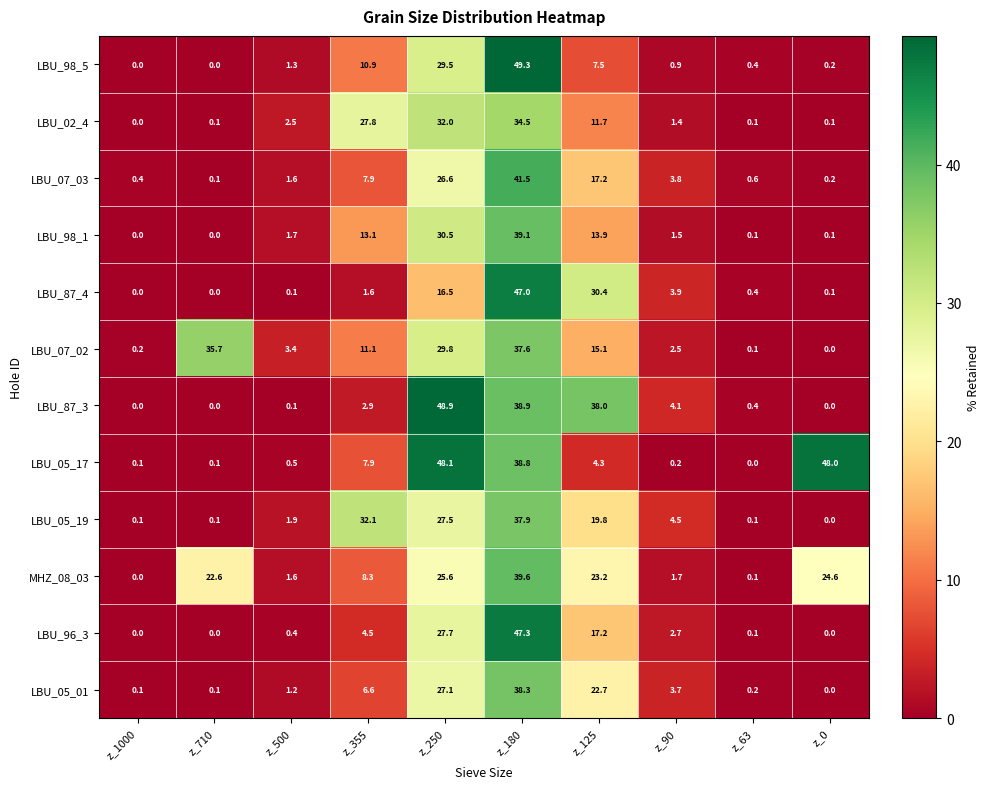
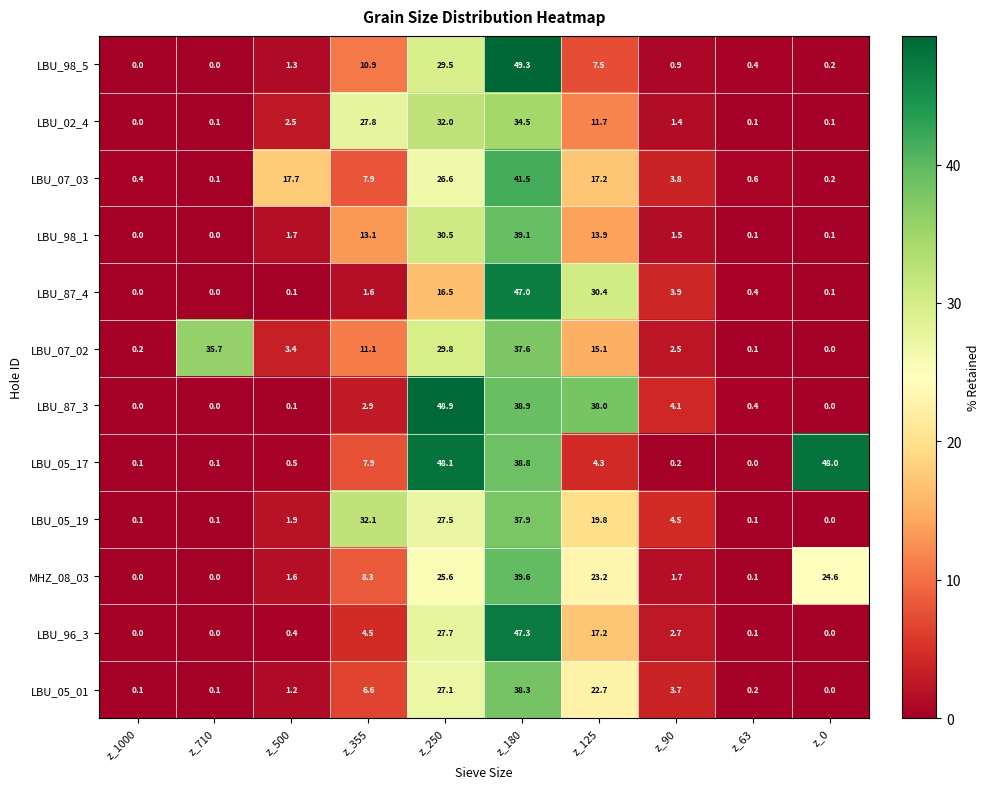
  {
    "LBU_98_5": {
      "z_1000": 0.0,
      "z_710": 0.0,
      "z_500": 1.3,
      "z_355": 10.9,
      "z_250": 29.5,
      "z_180": 49.3,
      "z_125": 7.5,
      "z_90": 0.9,
      "z_63": 0.4,
      "z_0": 0.2
    },
    "LBU_02_4": {
      "z_1000": 0.0,
      "z_710": 0.1,
      "z_500": 2.5,
      "z_355": 27.8,
      "z_250": 32.0,
      "z_180": 34.5,
      "z_125": 11.7,
      "z_90": 1.4,
      "z_63": 0.1,
      "z_0": 0.1
    },
    "LBU_07_03": {
      "z_1000": 0.4,
      "z_710": 0.1,
-     "z_500": 1.6,
+     "z_500": 17.7,
      "z_355": 7.9,
      "z_250": 26.6,
      "z_180": 41.5,
      "z_125": 17.2,
      "z_90": 3.8,
      "z_63": 0.6,
      "z_0": 0.2
    },
    "LBU_98_1": {
      "z_1000": 0.0,
      "z_710": 0.0,
      "z_500": 1.7,
      "z_355": 13.1,
      "z_250": 30.5,
      "z_180": 39.1,
      "z_125": 13.9,
      "z_90": 1.5,
      "z_63": 0.1,
      "z_0": 0.1
    },
    "LBU_87_4": {
      "z_1000": 0.0,
      "z_710": 0.0,
      "z_500": 0.1,
      "z_355": 1.6,
      "z_250": 16.5,
      "z_180": 47.0,
      "z_125": 30.4,
      "z_90": 3.9,
      "z_63": 0.4,
      "z_0": 0.1
    },
    "LBU_07_02": {
      "z_1000": 0.2,
      "z_710": 35.7,
      "z_500": 3.4,
      "z_355": 11.1,
      "z_250": 29.8,
      "z_180": 37.6,
      "z_125": 15.1,
      "z_90": 2.5,
      "z_63": 0.1,
      "z_0": 0.0
    },
    "LBU_87_3": {
      "z_1000": 0.0,
      "z_710": 0.0,
      "z_500": 0.1,
      "z_355": 2.9,
      "z_250": 48.9,
      "z_180": 38.9,
      "z_125": 38.0,
      "z_90": 4.1,
      "z_63": 0.4,
      "z_0": 0.0
    },
    "LBU_05_17": {
      "z_1000": 0.1,
      "z_710": 0.1,
      "z_500": 0.5,
      "z_355": 7.9,
      "z_250": 48.1,
      "z_180": 38.8,
      "z_125": 4.3,
      "z_90": 0.2,
      "z_63": 0.0,
      "z_0": 48.0
    },
    "LBU_05_19": {
      "z_1000": 0.1,
      "z_710": 0.1,
      "z_500": 1.9,
      "z_355": 32.1,
      "z_250": 27.5,
      "z_180": 37.9,
      "z_125": 19.8,
      "z_90": 4.5,
      "z_63": 0.1,
      "z_0": 0.0
    },
    "MHZ_08_03": {
      "z_1000": 0.0,
-     "z_710": 22.6,
+     "z_710": 0.0,
      "z_500": 1.6,
      "z_355": 8.3,
      "z_250": 25.6,
      "z_180": 39.6,
      "z_125": 23.2,
      "z_90": 1.7,
      "z_63": 0.1,
      "z_0": 24.6
    },
    "LBU_96_3": {
      "z_1000": 0.0,
      "z_710": 0.0,
      "z_500": 0.4,
      "z_355": 4.5,
      "z_250": 27.7,
      "z_180": 47.3,
      "z_125": 17.2,
      "z_90": 2.7,
      "z_63": 0.1,
      "z_0": 0.0
    },
    "LBU_05_01": {
      "z_1000": 0.1,
      "z_710": 0.1,
      "z_500": 1.2,
      "z_355": 6.6,
      "z_250": 27.1,
      "z_180": 38.3,
      "z_125": 22.7,
      "z_90": 3.7,
      "z_63": 0.2,
      "z_0": 0.0
    }
  }
